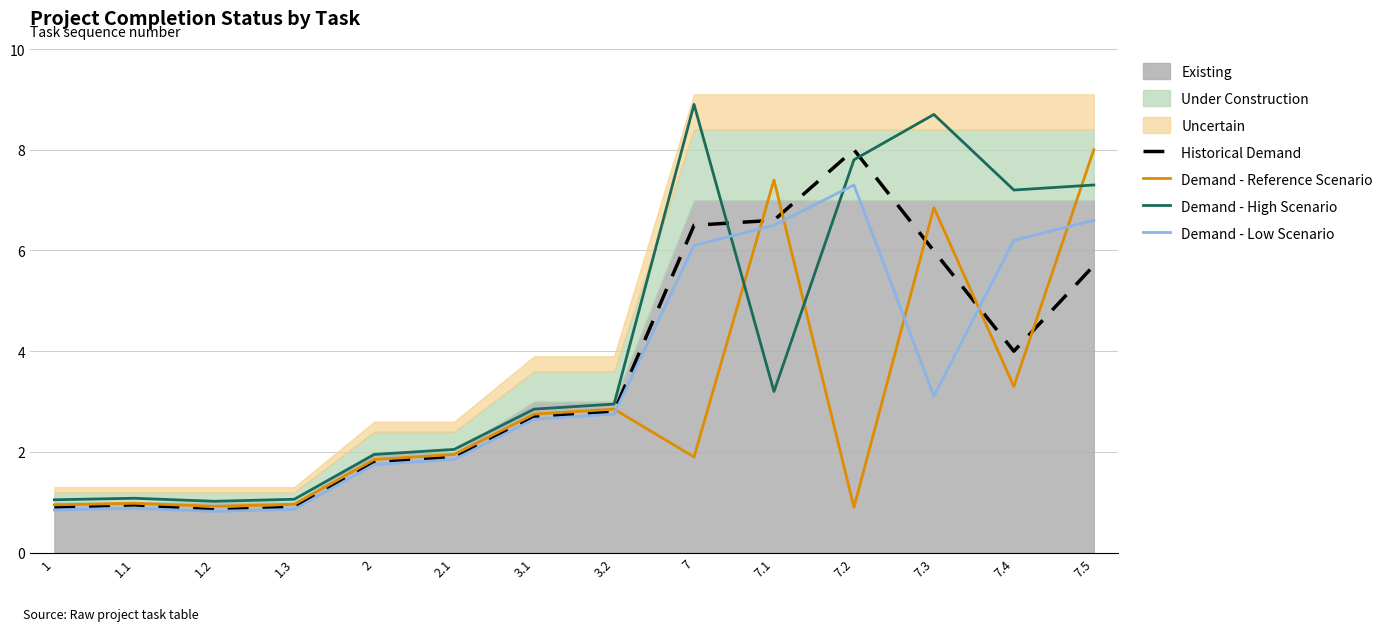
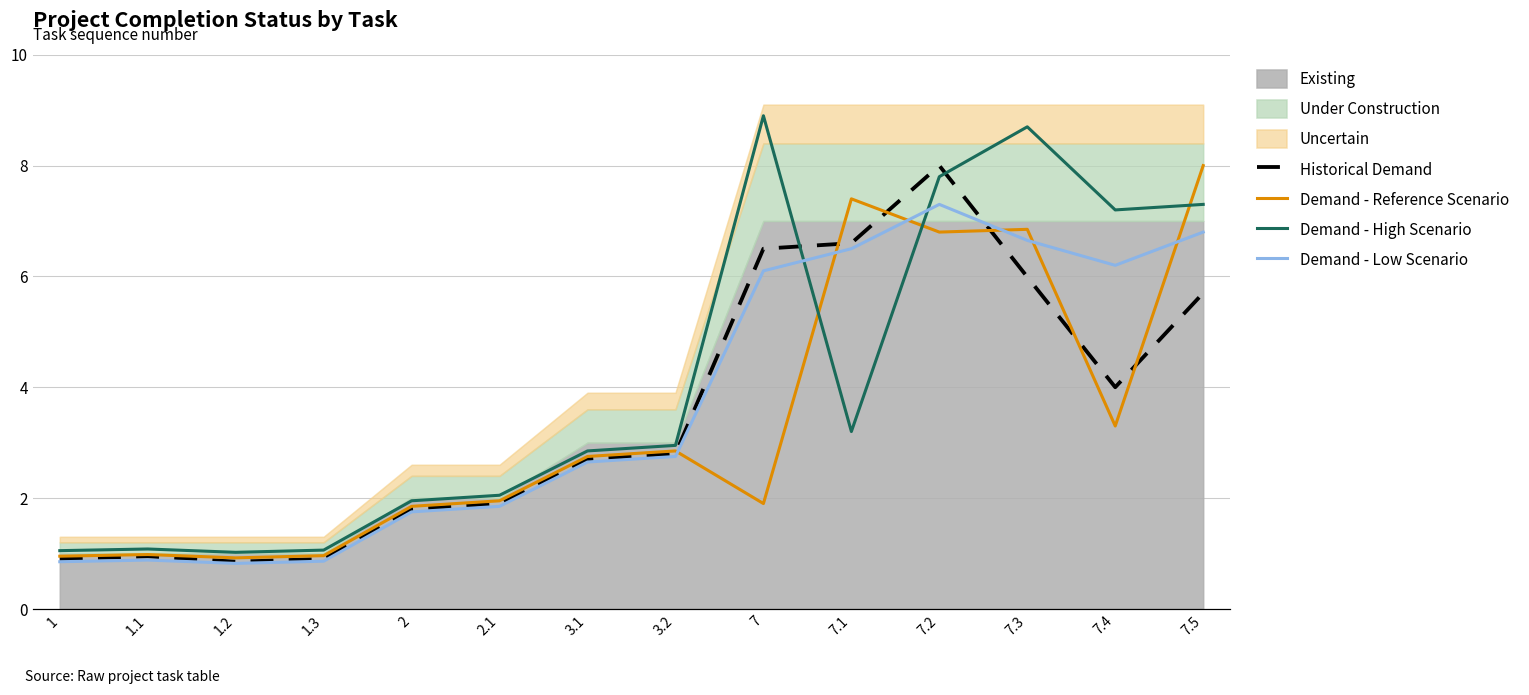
  {
    "Historical Demand": {
      "7": 6.5,
      "7.1": 6.6,
      "7.2": 8.0,
      "7.3": 6.0,
      "7.4": 4.0,
      "7.5": 5.7
    },
    "Demand - Reference Scenario": {
      "1.2": 0.9,
      "7": 1.9,
      "7.1": 7.4,
-     "7.2": 0.9,
+     "7.2": 6.8,
      "7.3": 6.9,
      "7.4": 3.3,
      "7.5": 8.0
    },
    "Uncertain": {
      "1": 0.1,
      "1.1": 0.1,
      "1.2": 0.1,
      "1.3": 0.1,
      "2": 0.2,
      "2.1": 0.2,
      "3.1": 0.3,
      "3.2": 0.3,
      "7": 0.7,
      "7.1": 0.7,
      "7.2": 0.7,
      "7.3": 0.7,
      "7.4": 0.7,
      "7.5": 0.7
    },
    "Demand - High Scenario": {
      "1.1": 1.1,
      "1.3": 1.1,
      "3.1": 2.9,
      "7": 8.9,
      "7.1": 3.2,
      "7.2": 7.8,
      "7.3": 8.7,
      "7.4": 7.2,
      "7.5": 7.3
    },
    "Demand - Low Scenario": {
      "1.1": 0.9,
      "3.2": 2.8,
      "7": 6.1,
      "7.1": 6.5,
      "7.2": 7.3,
-     "7.3": 3.1,
+     "7.3": 6.7,
      "7.4": 6.2,
-     "7.5": 6.6
+     "7.5": 6.8
    }
  }
